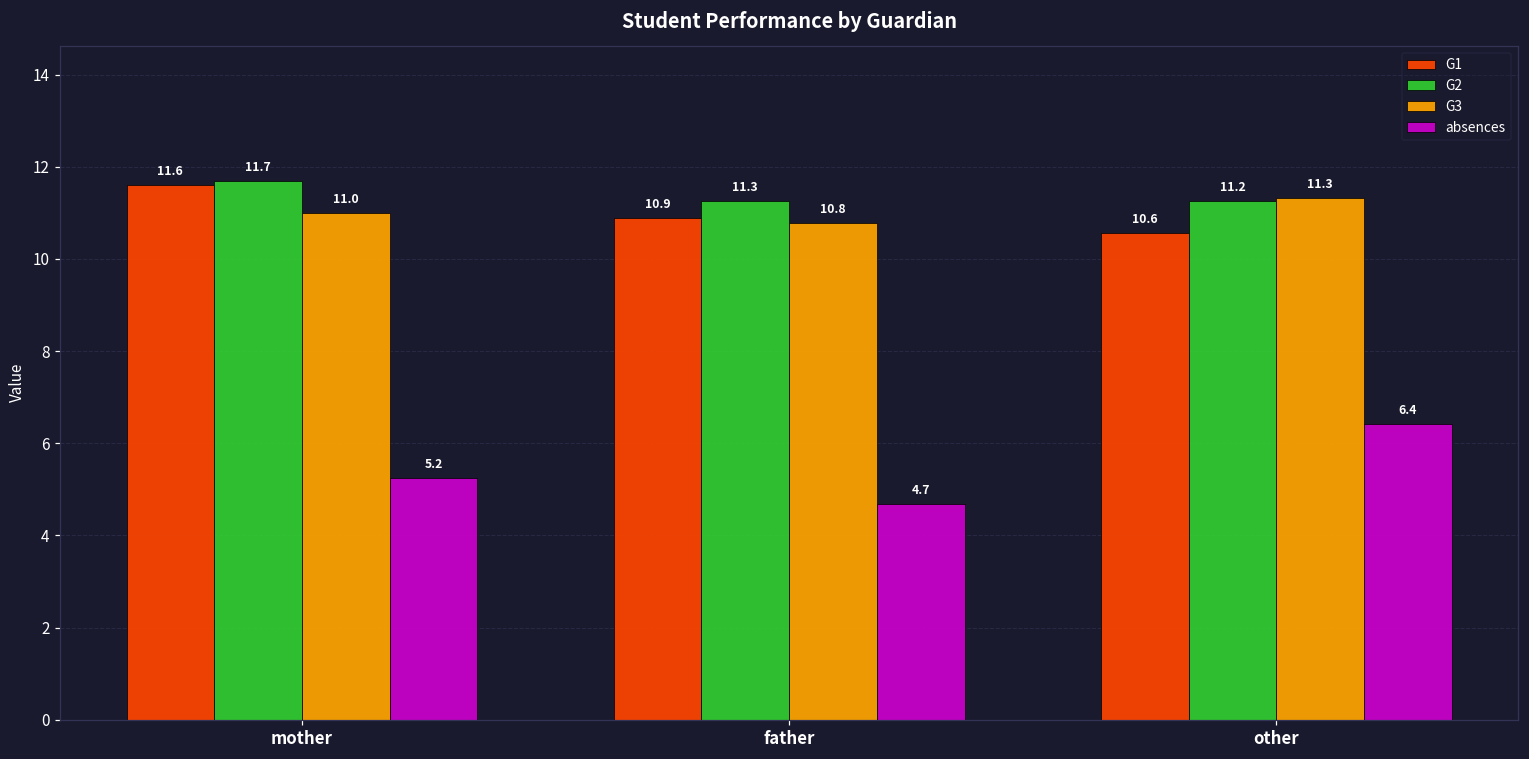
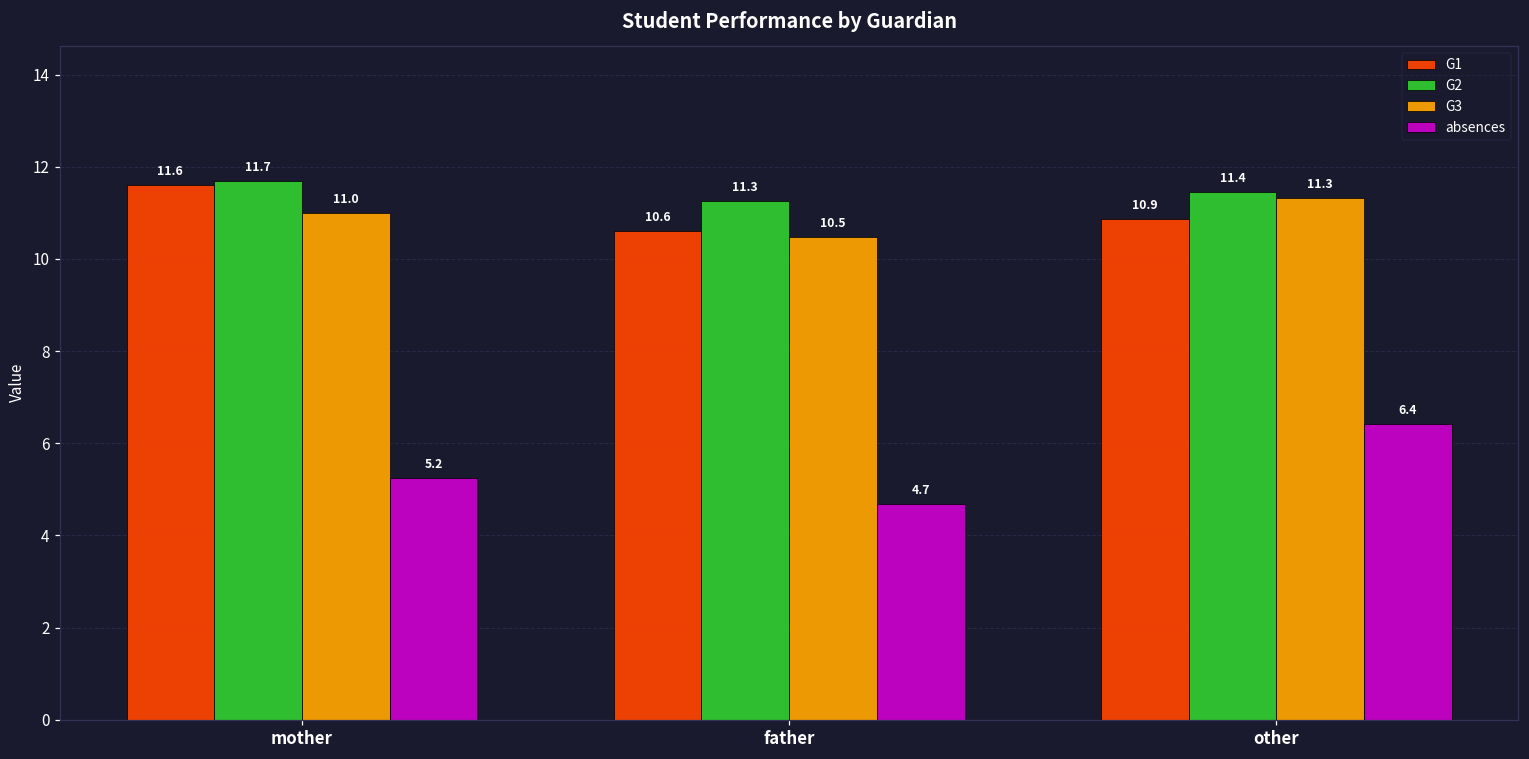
  {
    "G1": {
      "mother": 11.6,
-     "father": 10.9,
-     "other": 10.6
+     "father": 10.6,
+     "other": 10.9
    },
    "G2": {
      "mother": 11.7,
      "father": 11.3,
-     "other": 11.2
+     "other": 11.4
    },
    "G3": {
      "mother": 11.0,
-     "father": 10.8,
+     "father": 10.5,
      "other": 11.3
    },
    "absences": {
      "mother": 5.2,
      "father": 4.7,
      "other": 6.4
    }
  }
